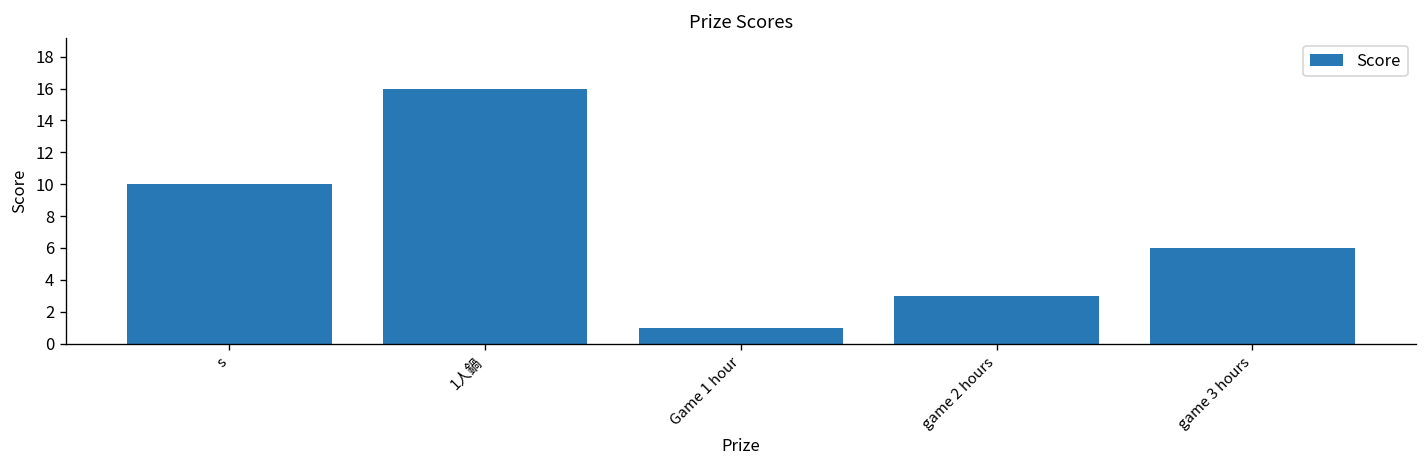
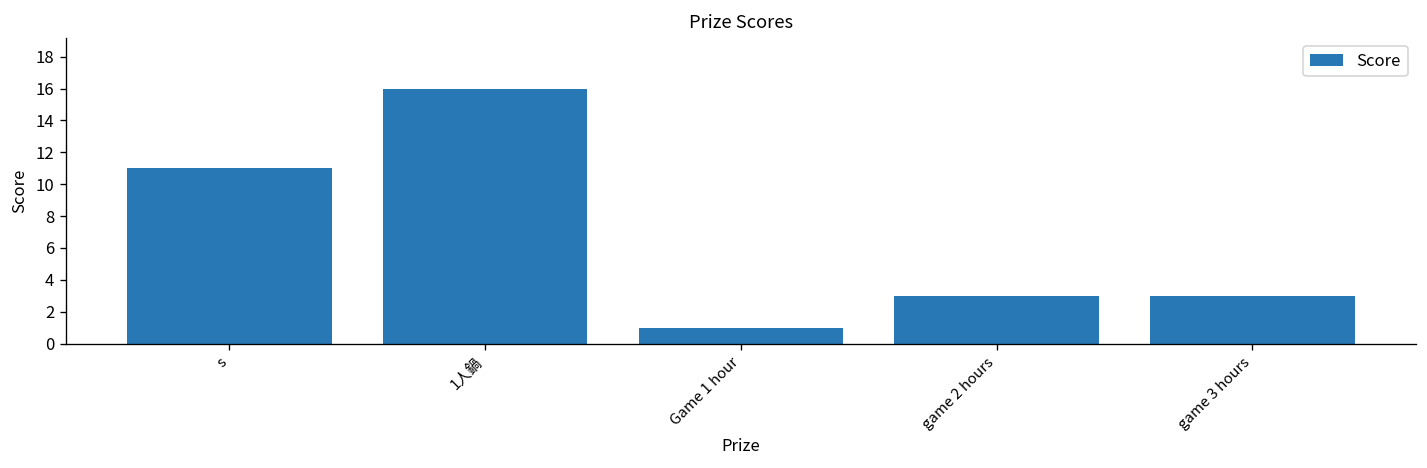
  {
-   "s": 10,
+   "s": 11,
    "1人鍋": 16,
    "Game 1 hour": 1,
    "game 2 hours": 3,
-   "game 3 hours": 6
+   "game 3 hours": 3
  }
